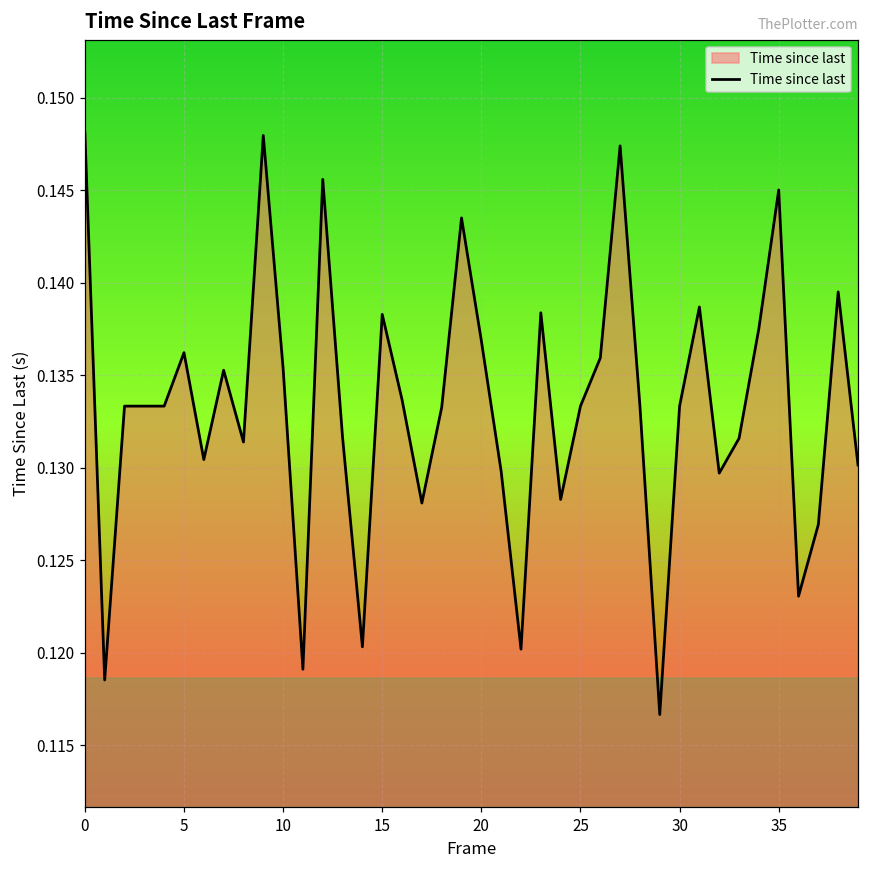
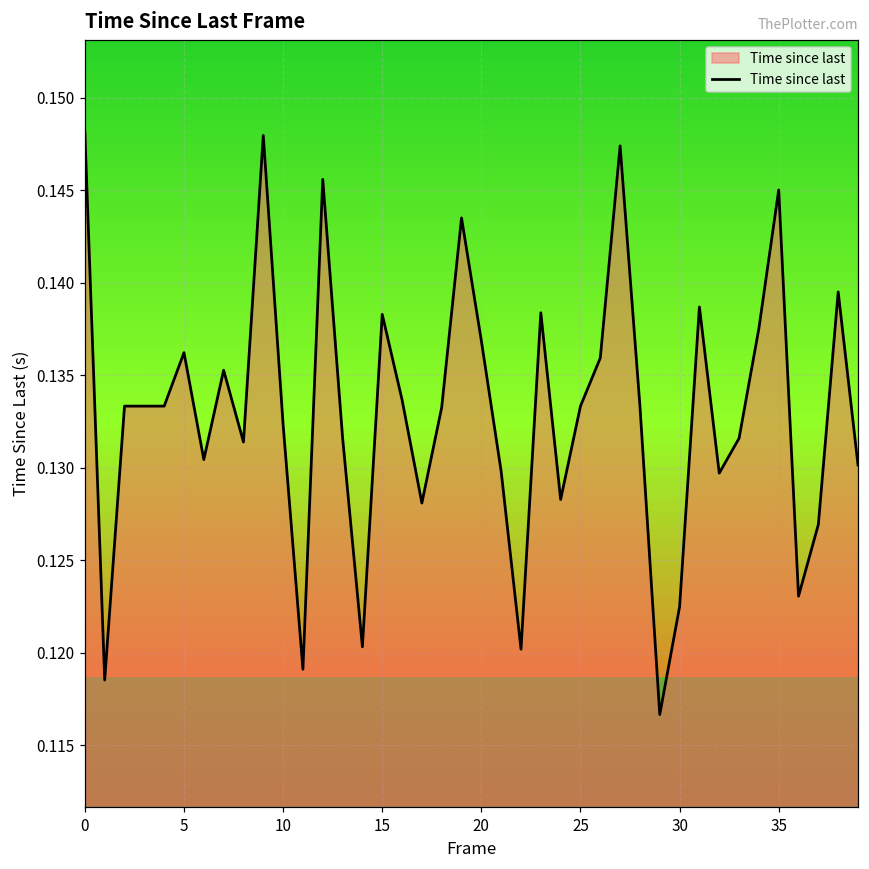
  {
    "0": 0.1481,
    "5": 0.1362,
-   "10": 0.1354,
+   "10": 0.1323,
    "15": 0.1383,
    "20": 0.1369,
    "25": 0.1333,
-   "30": 0.1333,
+   "30": 0.1225,
    "35": 0.1450
  }
